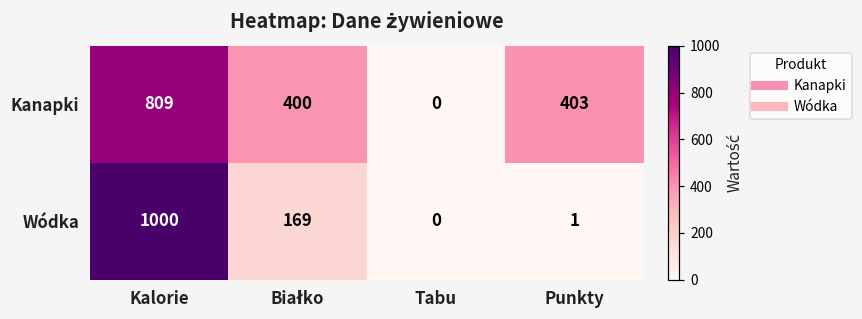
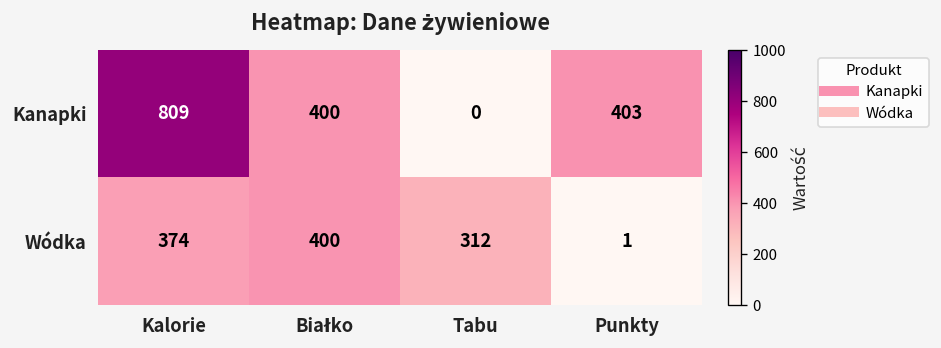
  {
    "Kanapki": {
      "Kalorie": 809,
      "Białko": 400,
      "Tabu": 0,
      "Punkty": 403
    },
    "Wódka": {
-     "Kalorie": 1000,
-     "Białko": 169,
-     "Tabu": 0,
+     "Kalorie": 374,
+     "Białko": 400,
+     "Tabu": 312,
      "Punkty": 1
    }
  }
